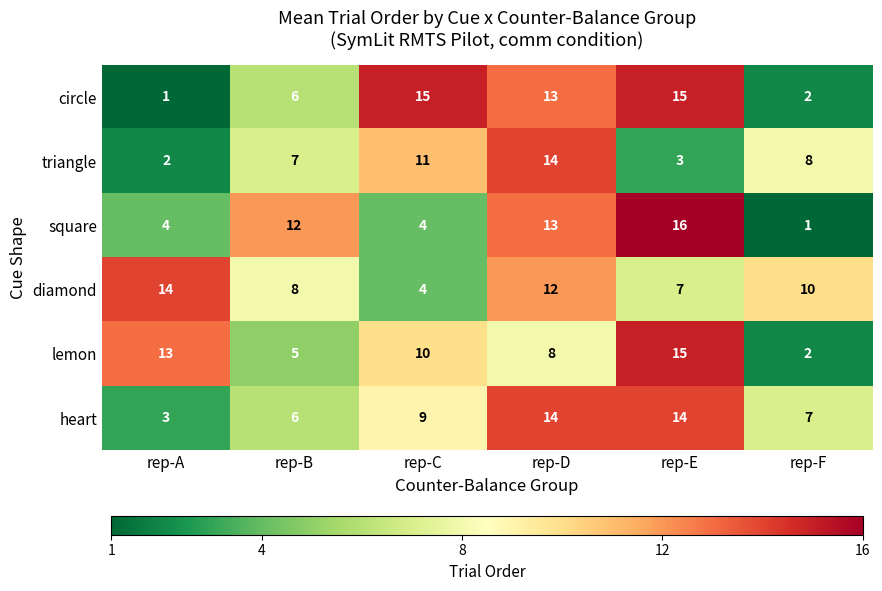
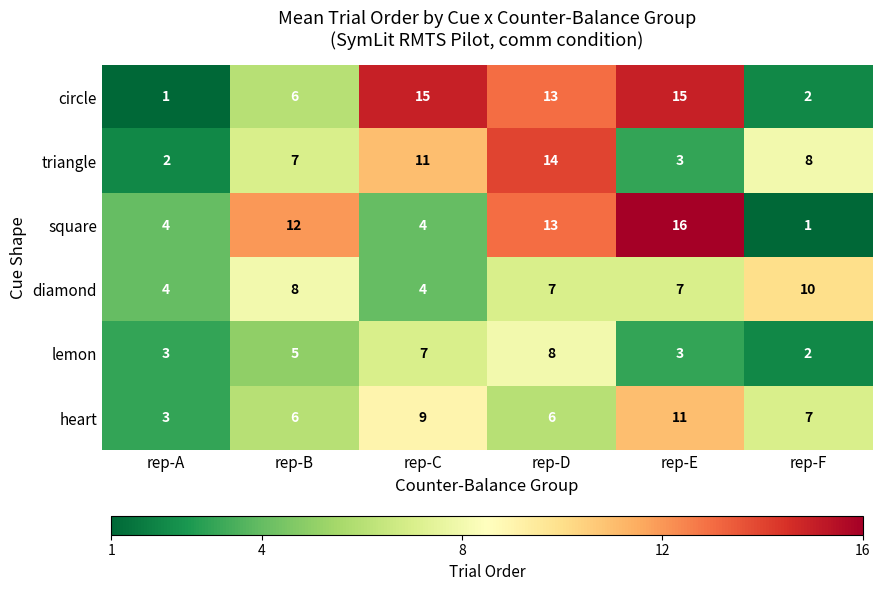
  {
    "circle": {
      "rep-A": 1,
      "rep-B": 6,
      "rep-C": 15,
      "rep-D": 13,
      "rep-E": 15,
      "rep-F": 2
    },
    "triangle": {
      "rep-A": 2,
      "rep-B": 7,
      "rep-C": 11,
      "rep-D": 14,
      "rep-E": 3,
      "rep-F": 8
    },
    "square": {
      "rep-A": 4,
      "rep-B": 12,
      "rep-C": 4,
      "rep-D": 13,
      "rep-E": 16,
      "rep-F": 1
    },
    "diamond": {
-     "rep-A": 14,
+     "rep-A": 4,
      "rep-B": 8,
      "rep-C": 4,
-     "rep-D": 12,
+     "rep-D": 7,
      "rep-E": 7,
      "rep-F": 10
    },
    "lemon": {
-     "rep-A": 13,
+     "rep-A": 3,
      "rep-B": 5,
-     "rep-C": 10,
+     "rep-C": 7,
      "rep-D": 8,
-     "rep-E": 15,
+     "rep-E": 3,
      "rep-F": 2
    },
    "heart": {
      "rep-A": 3,
      "rep-B": 6,
      "rep-C": 9,
-     "rep-D": 14,
-     "rep-E": 14,
+     "rep-D": 6,
+     "rep-E": 11,
      "rep-F": 7
    }
  }
